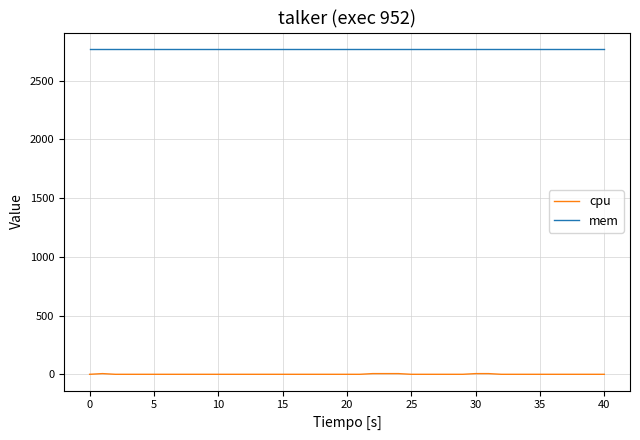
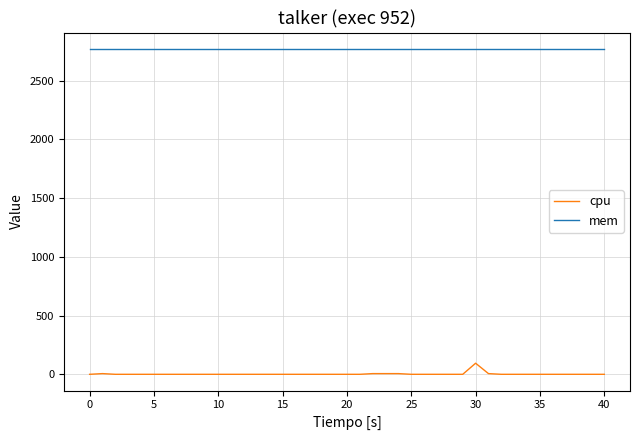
  {
    "cpu": {
      "0": 0,
      "5": 0,
      "10": 0,
      "15": 0,
      "20": 0,
      "25": 0,
-     "30": 10,
+     "30": 90,
      "35": 0,
      "40": 0
    },
    "mem": {
      "0": 2770,
      "5": 2770,
      "10": 2770,
      "15": 2770,
      "20": 2770,
      "25": 2770,
      "30": 2770,
      "35": 2770,
      "40": 2770
    }
  }
